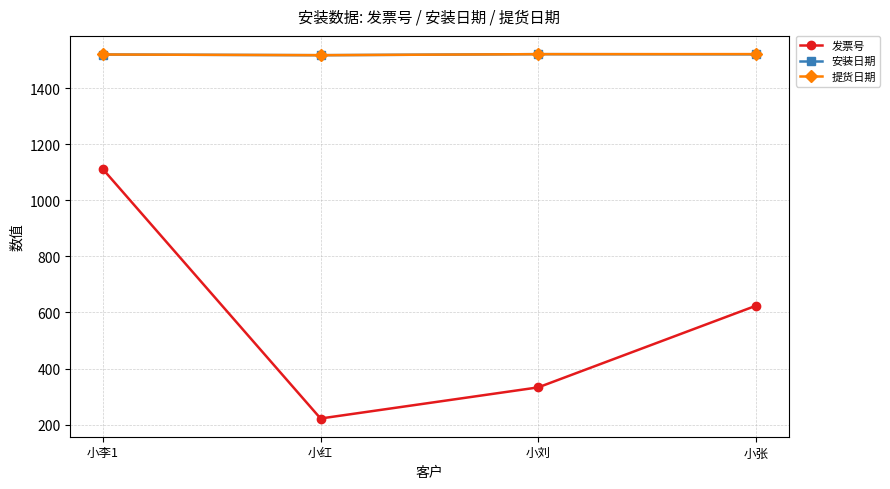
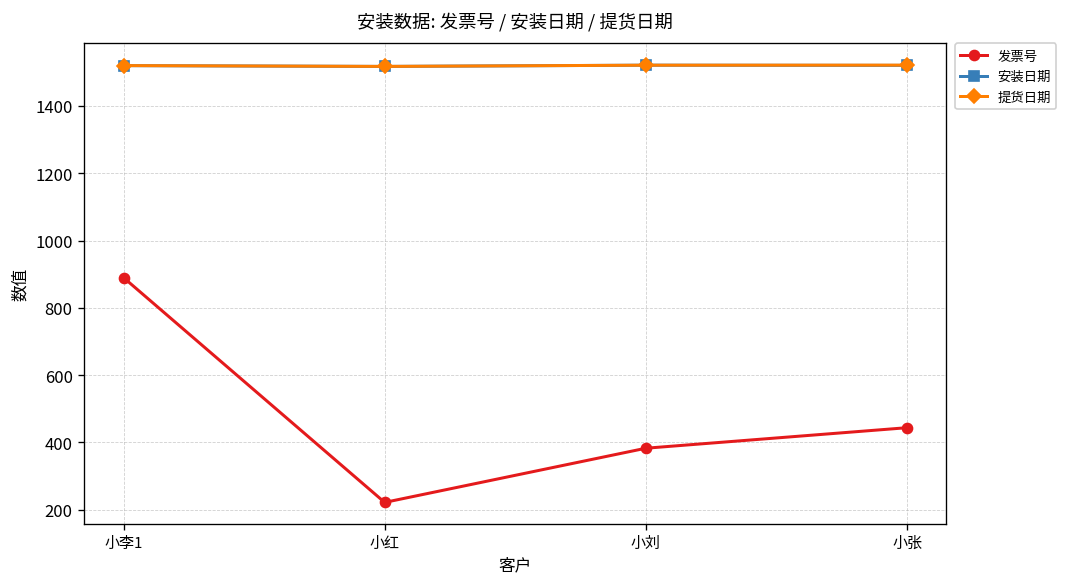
  {
    "发票号": {
-     "小李1": 1110,
+     "小李1": 890,
      "小红": 220,
-     "小刘": 330,
-     "小张": 620
+     "小刘": 380,
+     "小张": 440
    },
    "提货日期": {
      "小李1": 1520,
      "小红": 1520,
      "小刘": 1520,
      "小张": 1520
    }
  }
